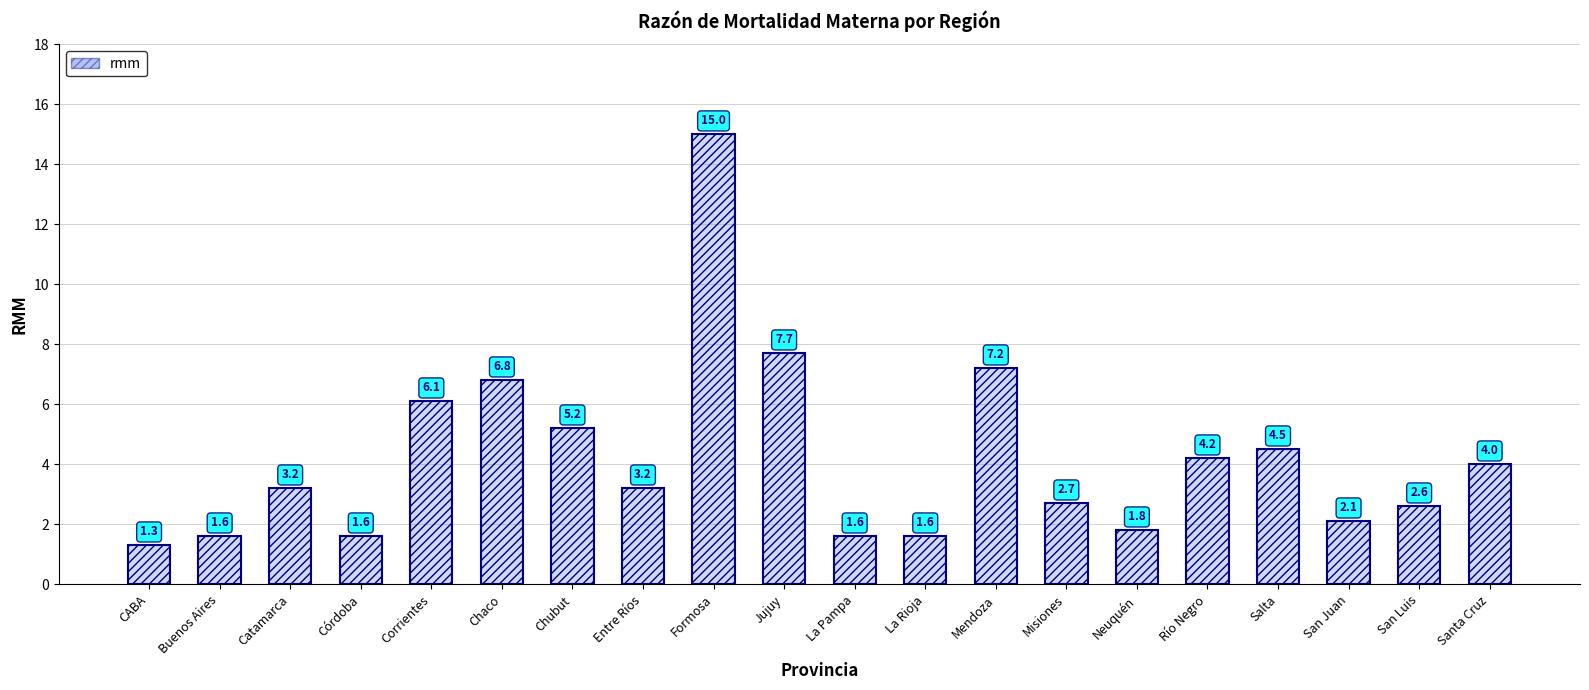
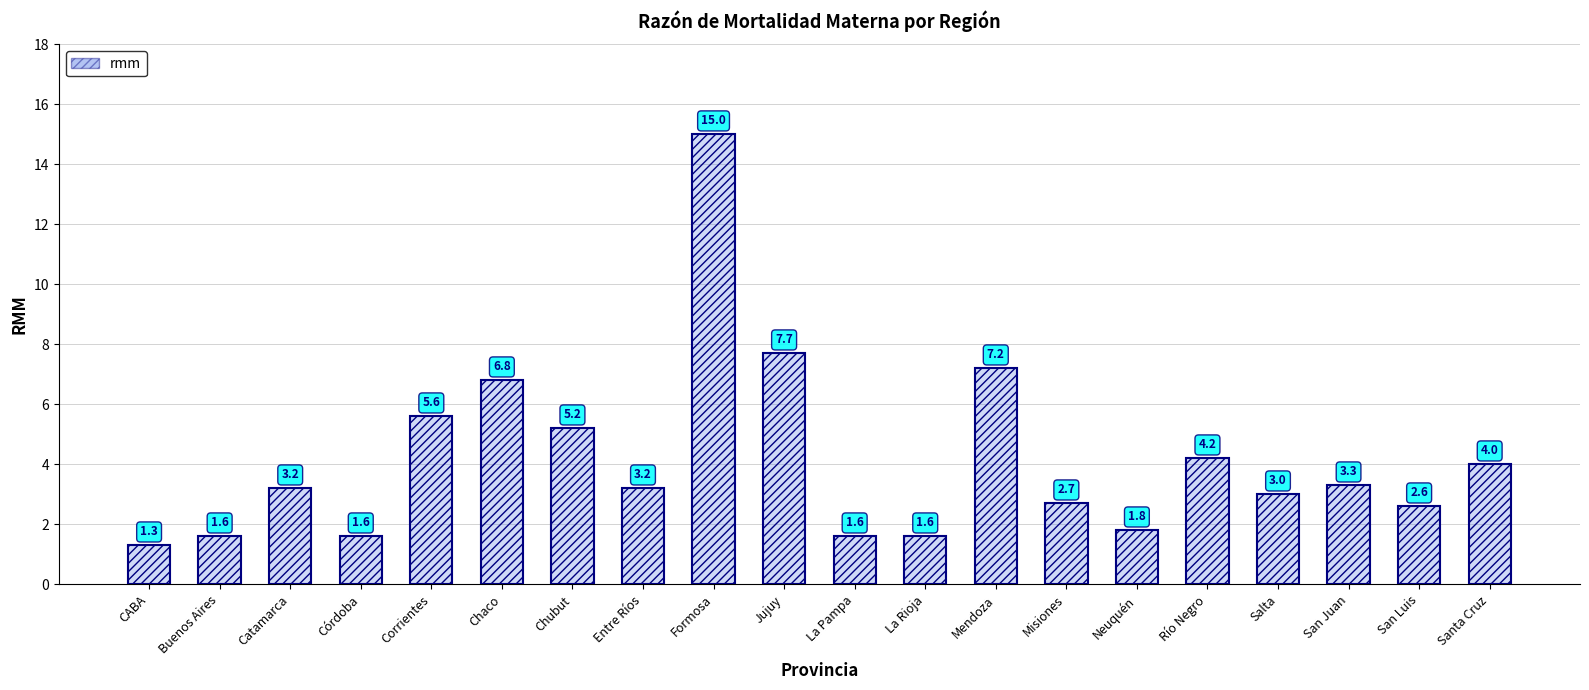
  {
-   "Corrientes": 6.1,
-   "Salta": 4.5,
-   "San Juan": 2.1
+   "Corrientes": 5.6,
+   "Salta": 3.0,
+   "San Juan": 3.3
  }
